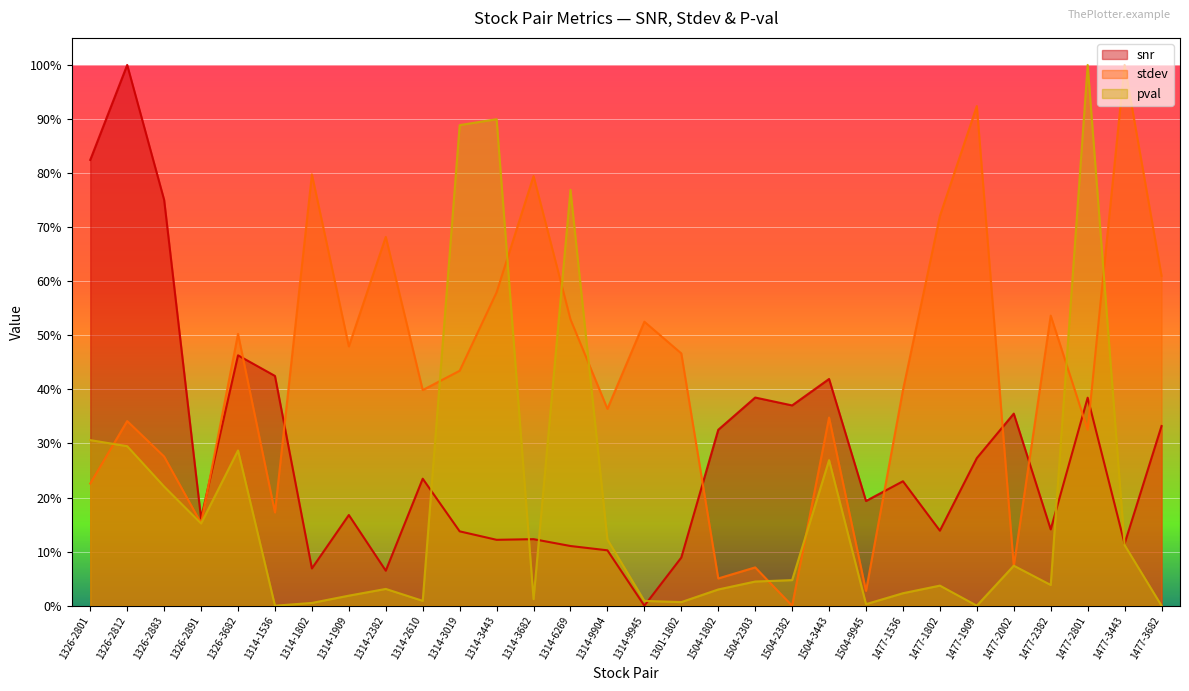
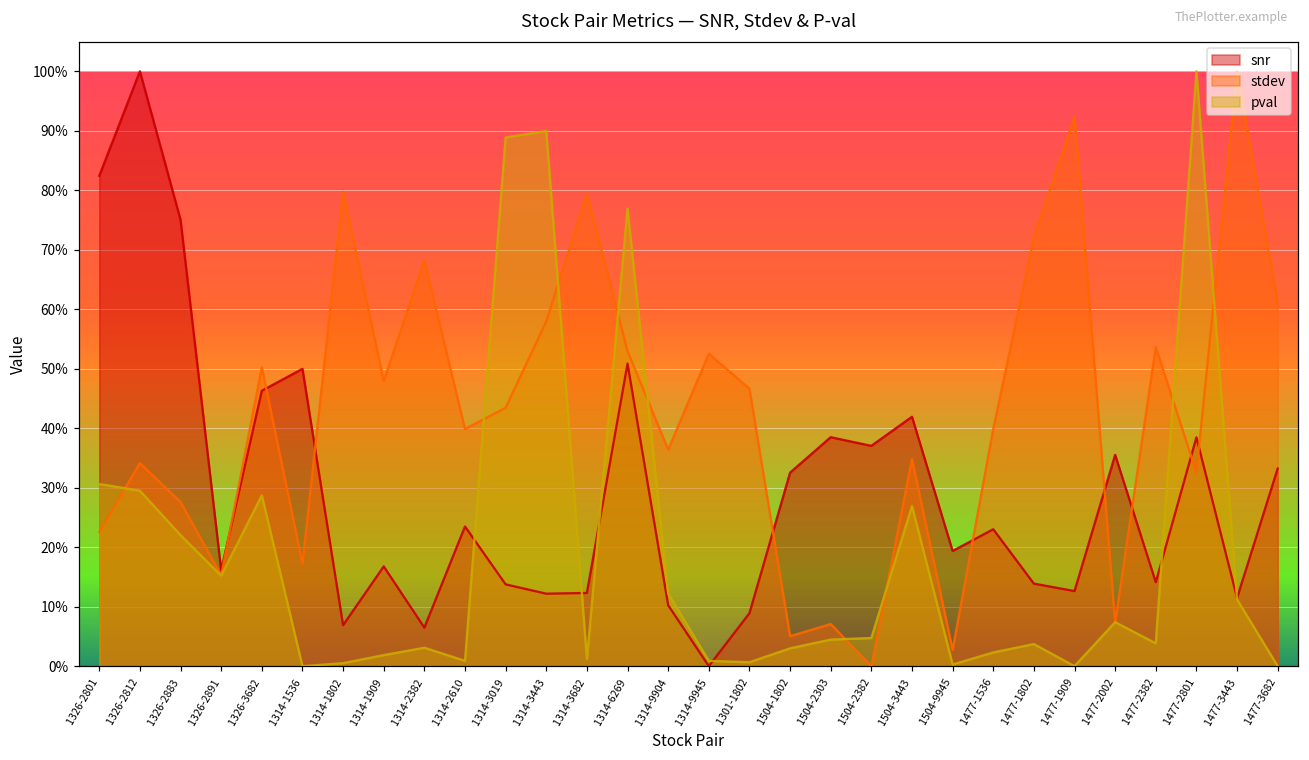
  {
    "snr": {
      "1326-2801": "82%",
      "1326-2812": "100%",
      "1326-2883": "75%",
      "1326-2891": "16%",
      "1326-3682": "46%",
-     "1314-1536": "42%",
+     "1314-1536": "50%",
      "1314-1802": "7%",
      "1314-1909": "17%",
      "1314-2382": "6%",
      "1314-2610": "23%",
      "1314-3019": "14%",
      "1314-3443": "12%",
      "1314-3682": "12%",
-     "1314-6269": "11%",
+     "1314-6269": "51%",
      "1314-9904": "10%",
      "1314-9945": "0%",
      "1301-1802": "9%",
      "1504-1802": "33%",
      "1504-2303": "38%",
      "1504-2382": "37%",
      "1504-3443": "42%",
      "1504-9945": "19%",
      "1477-1536": "23%",
      "1477-1802": "14%",
-     "1477-1909": "27%",
+     "1477-1909": "13%",
      "1477-2002": "36%",
      "1477-2382": "14%",
      "1477-2801": "38%",
      "1477-3682": "33%"
    }
  }
